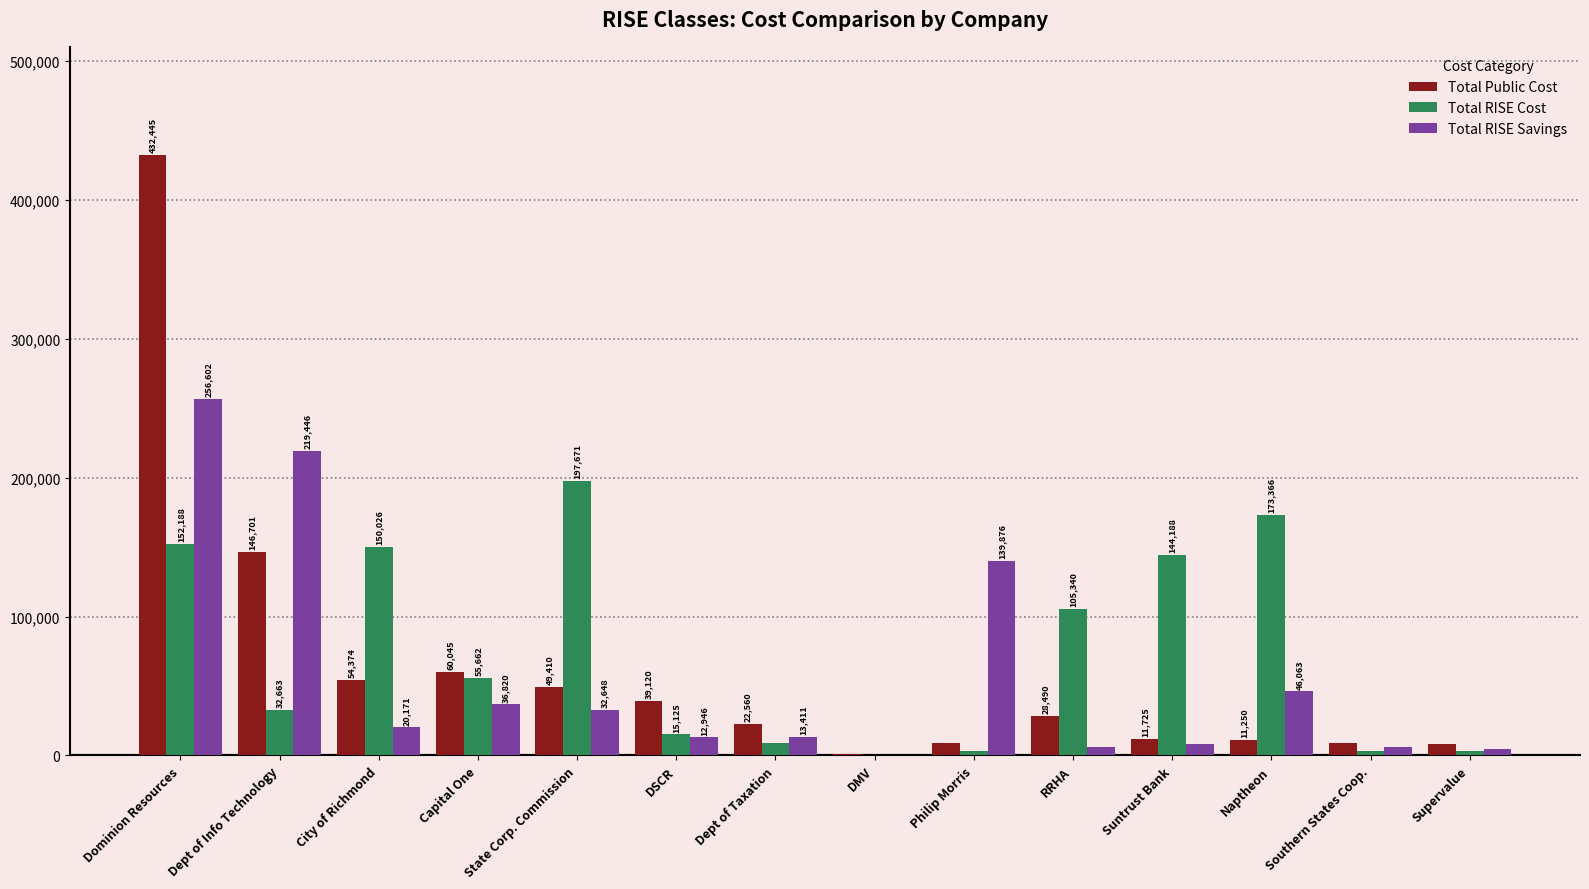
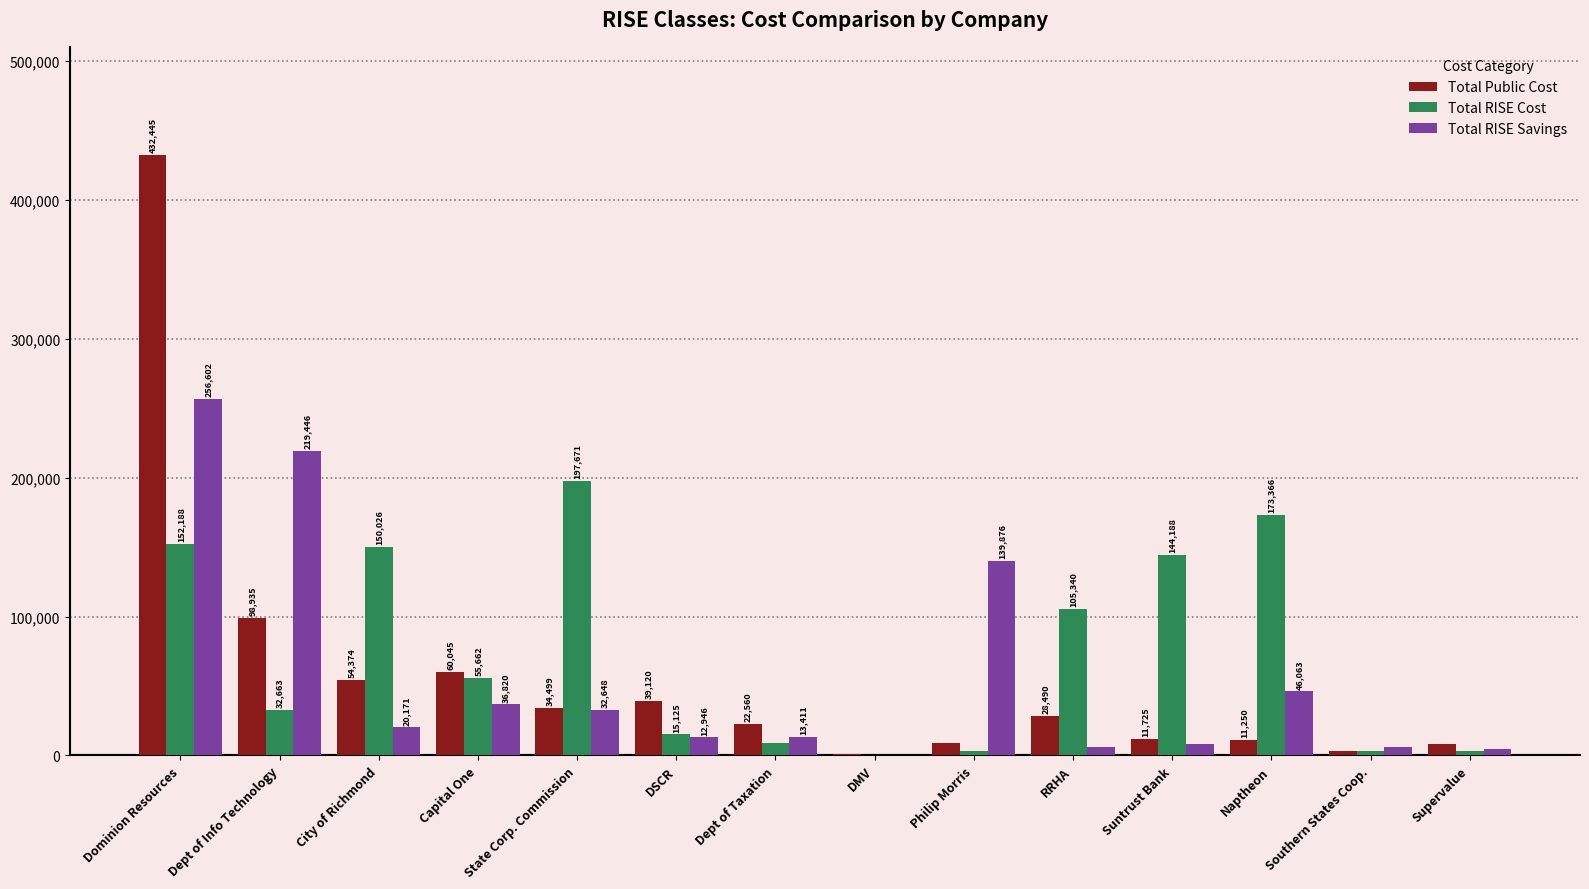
  {
    "Total Public Cost": {
      "Dominion Resources": "432,445",
-     "Dept of Info Technology": "146,701",
+     "Dept of Info Technology": "98,935",
      "City of Richmond": "54,374",
      "Capital One": "60,045",
-     "State Corp. Commission": "49,410",
+     "State Corp. Commission": "34,499",
      "DSCR": "39,120",
      "Dept of Taxation": "22,560",
      "RRHA": "28,490",
      "Suntrust Bank": "11,725",
      "Naptheon": "11,250",
-     "Southern States Coop.": "9,000"
+     "Southern States Coop.": "3,000"
    },
    "Total RISE Cost": {
      "Dominion Resources": "152,188",
      "Dept of Info Technology": "32,663",
      "City of Richmond": "150,026",
      "Capital One": "55,662",
      "State Corp. Commission": "197,671",
      "DSCR": "15,125",
      "RRHA": "105,340",
      "Suntrust Bank": "144,188",
      "Naptheon": "173,366"
    },
    "Total RISE Savings": {
      "Dominion Resources": "256,602",
      "Dept of Info Technology": "219,446",
      "City of Richmond": "20,171",
      "Capital One": "36,820",
      "State Corp. Commission": "32,648",
      "DSCR": "12,946",
      "Dept of Taxation": "13,411",
      "Philip Morris": "139,876",
      "Naptheon": "46,063"
    }
  }
